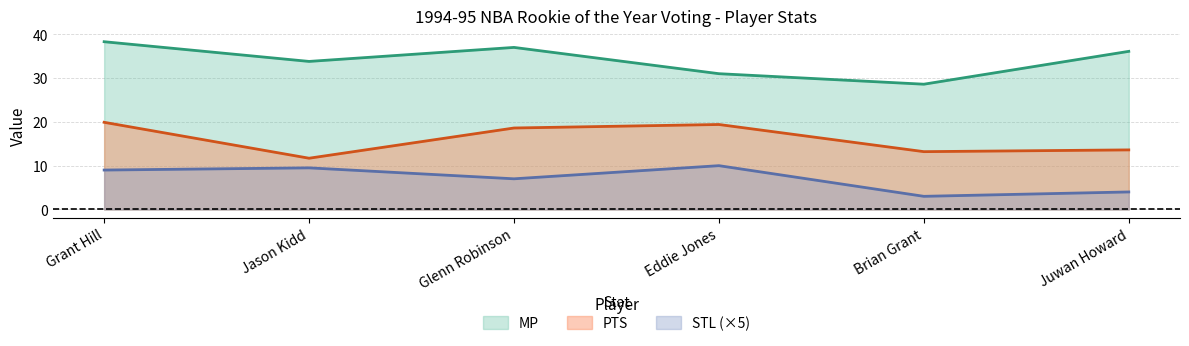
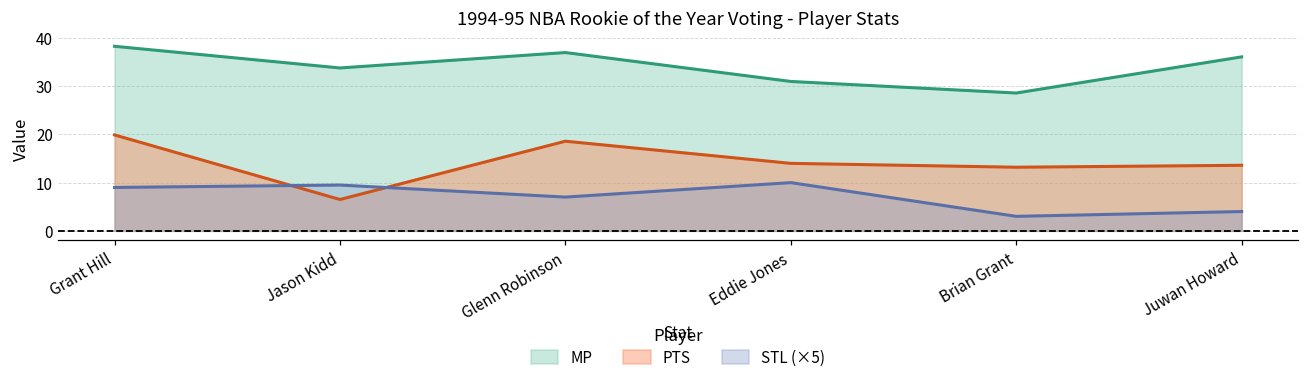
  {
    "PTS": {
      "Grant Hill": 20,
-     "Jason Kidd": 12,
+     "Jason Kidd": 7,
      "Glenn Robinson": 19,
-     "Eddie Jones": 19,
+     "Eddie Jones": 14,
      "Brian Grant": 13,
      "Juwan Howard": 14
    }
  }
